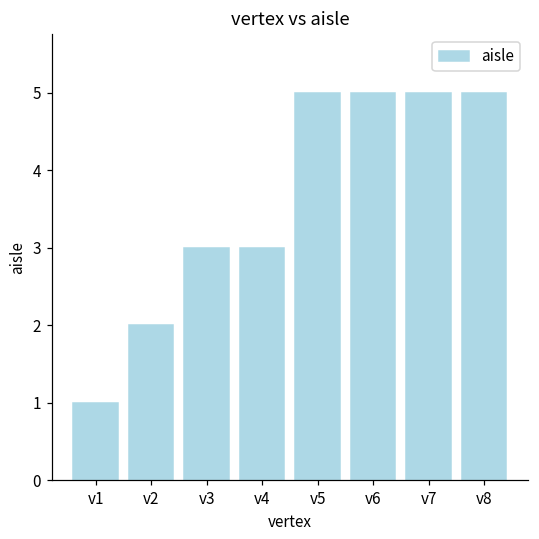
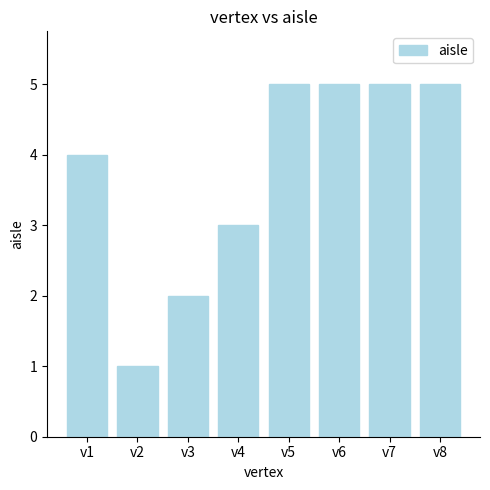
  {
-   "v1": 1,
-   "v2": 2,
-   "v3": 3,
+   "v1": 4,
+   "v2": 1,
+   "v3": 2,
    "v4": 3,
    "v5": 5,
    "v6": 5,
    "v7": 5,
    "v8": 5
  }
